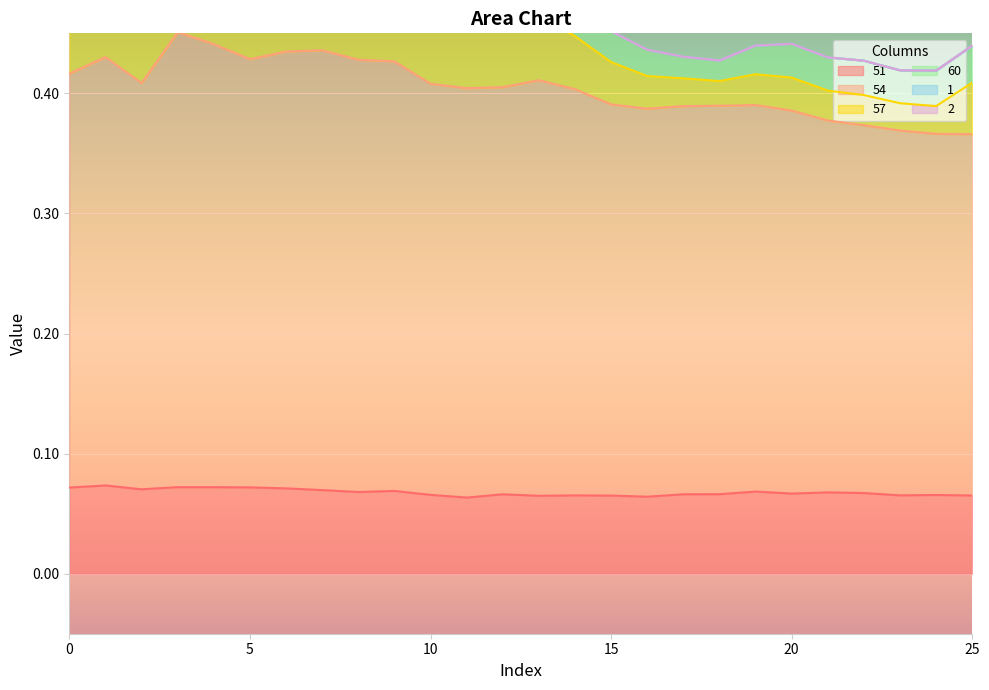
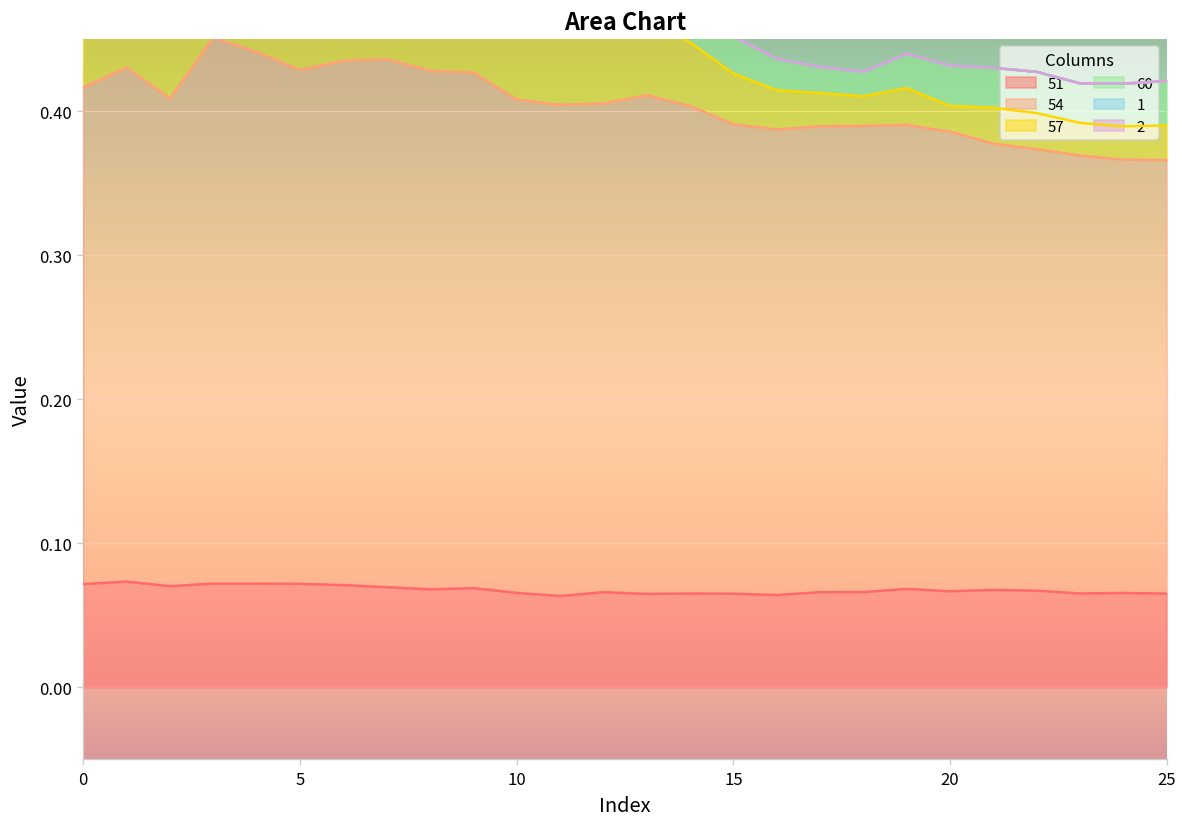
  {
    "57": {
      "15": 0.035,
-     "20": 0.027,
-     "25": 0.043
+     "20": 0.018,
+     "25": 0.024
    }
  }
